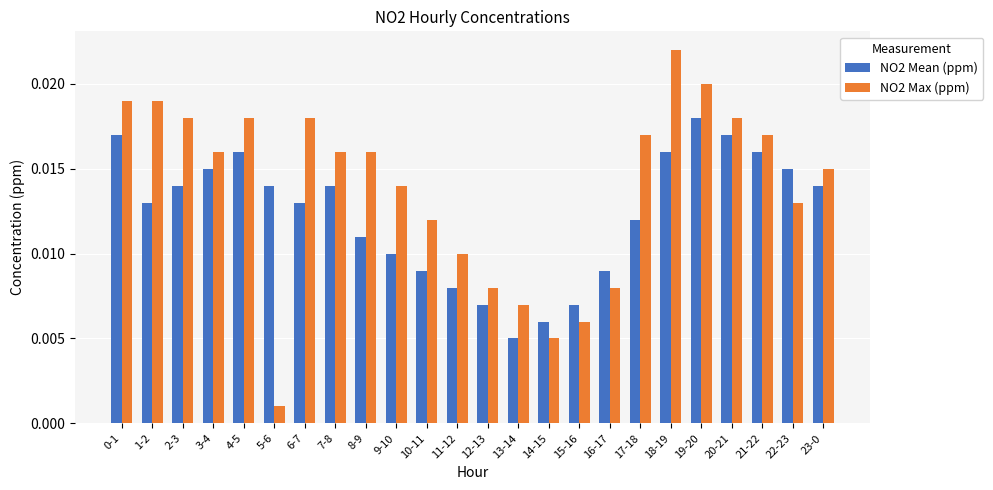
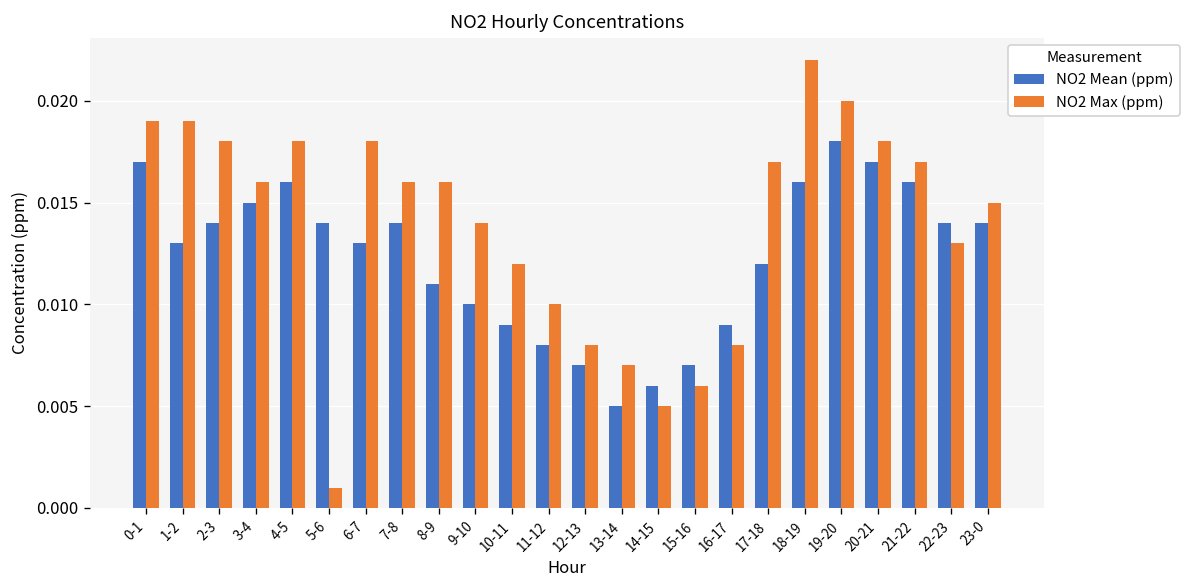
  {
    "NO2 Mean (ppm)": {
      "0-1": 0.017,
      "1-2": 0.013,
      "2-3": 0.014,
      "3-4": 0.015,
      "4-5": 0.016,
      "5-6": 0.014,
      "6-7": 0.013,
      "7-8": 0.014,
      "8-9": 0.011,
      "9-10": 0.010,
      "10-11": 0.009,
      "11-12": 0.008,
      "12-13": 0.007,
      "13-14": 0.005,
      "14-15": 0.006,
      "15-16": 0.007,
      "16-17": 0.009,
      "17-18": 0.012,
      "18-19": 0.016,
      "19-20": 0.018,
      "20-21": 0.017,
      "21-22": 0.016,
-     "22-23": 0.015,
+     "22-23": 0.014,
      "23-0": 0.014
    },
    "NO2 Max (ppm)": {
      "0-1": 0.019,
      "1-2": 0.019,
      "2-3": 0.018,
      "3-4": 0.016,
      "4-5": 0.018,
      "5-6": 0.001,
      "6-7": 0.018,
      "7-8": 0.016,
      "8-9": 0.016,
      "9-10": 0.014,
      "10-11": 0.012,
      "11-12": 0.010,
      "12-13": 0.008,
      "13-14": 0.007,
      "14-15": 0.005,
      "15-16": 0.006,
      "16-17": 0.008,
      "17-18": 0.017,
      "18-19": 0.022,
      "19-20": 0.020,
      "20-21": 0.018,
      "21-22": 0.017,
      "22-23": 0.013,
      "23-0": 0.015
    }
  }
